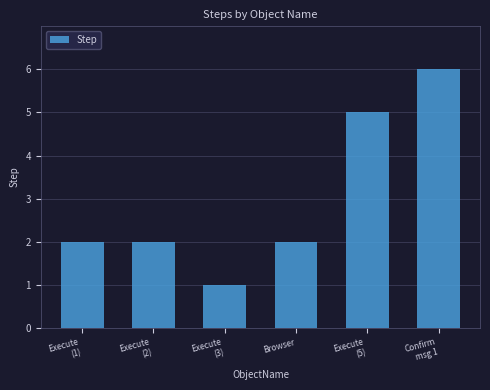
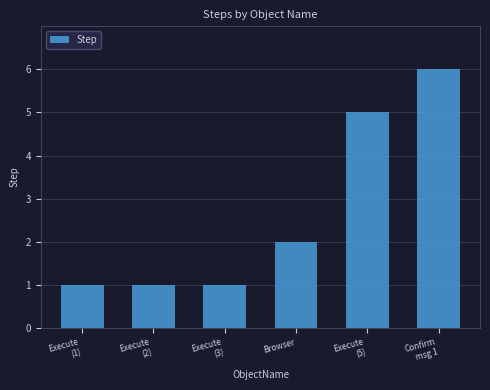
  {
-   "Execute (1)": 2,
-   "Execute (2)": 2,
+   "Execute (1)": 1,
+   "Execute (2)": 1,
    "Execute (3)": 1,
    "Browser": 2,
    "Execute (5)": 5,
    "Confirm msg 1": 6
  }
